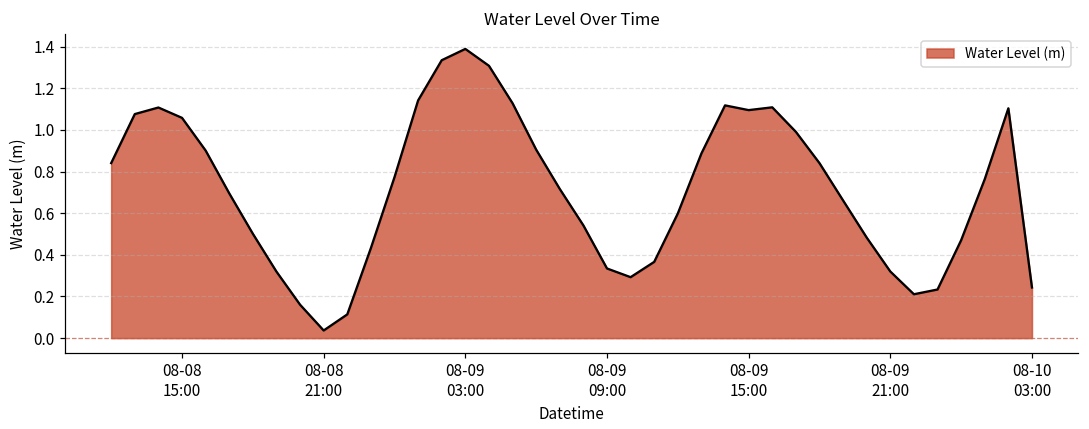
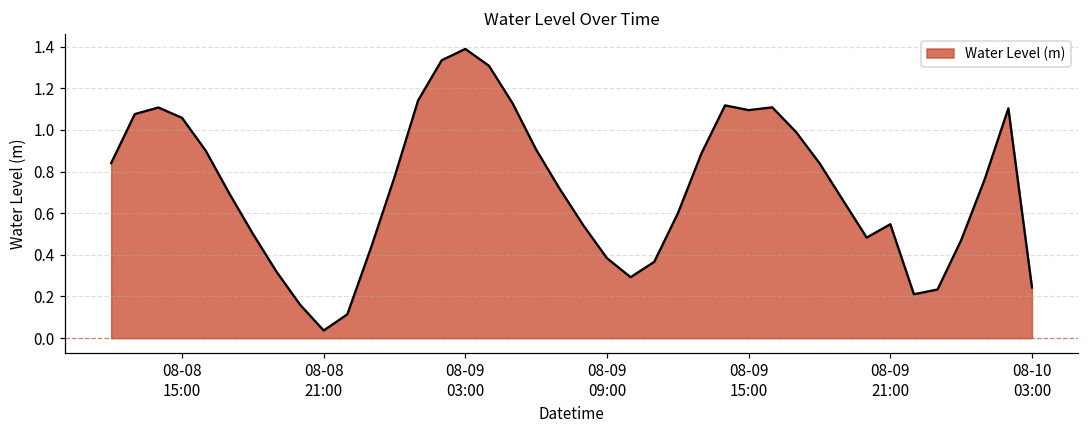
  {
    "08-08 15:00": 1.06,
    "08-08 21:00": 0.04,
    "08-09 03:00": 1.39,
-   "08-09 09:00": 0.33,
+   "08-09 09:00": 0.38,
    "08-09 15:00": 1.10,
-   "08-09 21:00": 0.32,
+   "08-09 21:00": 0.55,
    "08-10 03:00": 0.24
  }
